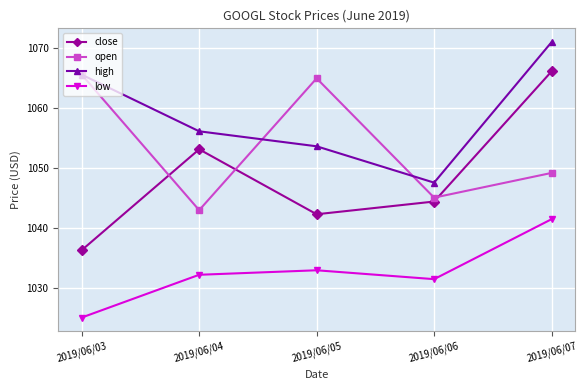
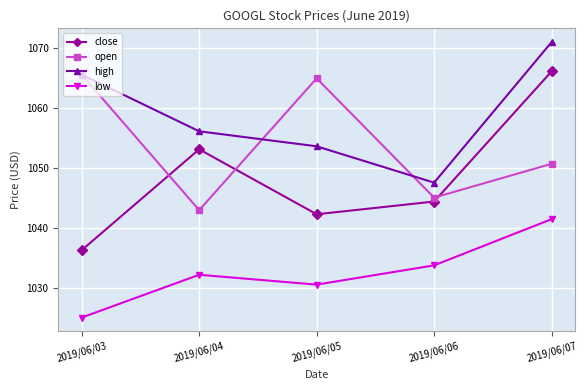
  {
    "open": {
      "2019/06/04": 1043,
      "2019/06/05": 1065,
      "2019/06/06": 1045,
-     "2019/06/07": 1049
+     "2019/06/07": 1051
    },
    "low": {
      "2019/06/03": 1025,
      "2019/06/04": 1032,
-     "2019/06/05": 1033,
-     "2019/06/06": 1031,
+     "2019/06/05": 1030,
+     "2019/06/06": 1034,
      "2019/06/07": 1041
    }
  }
